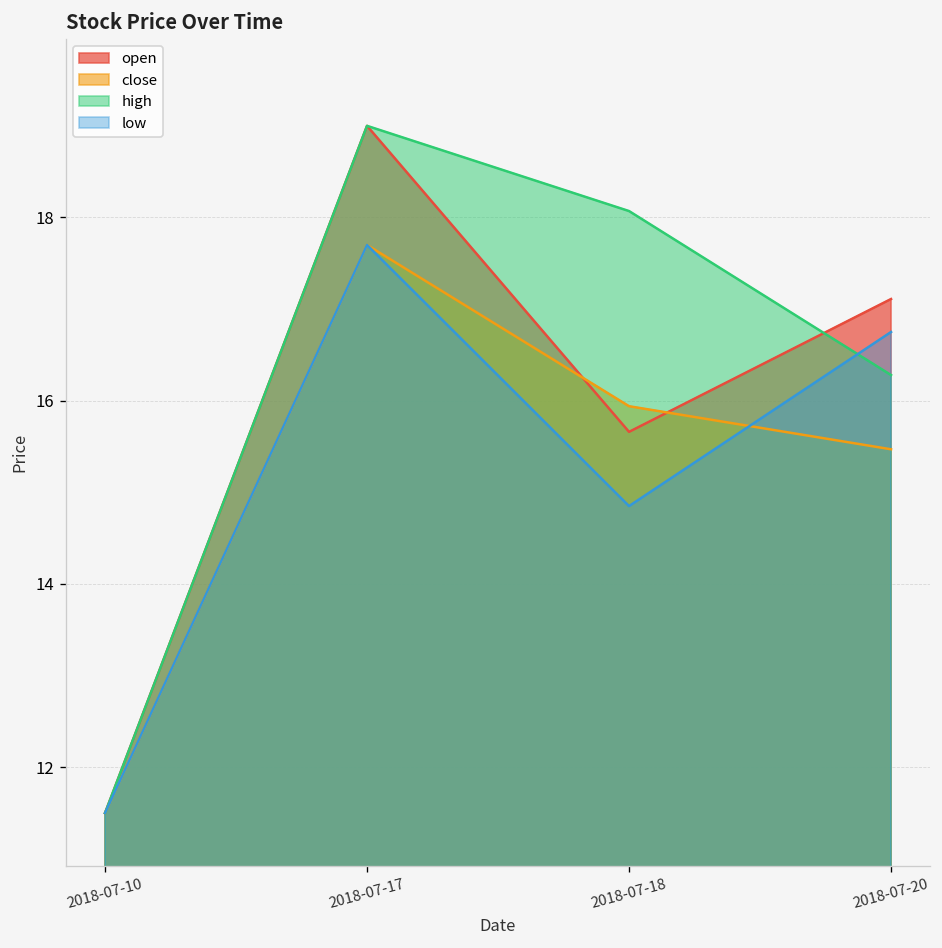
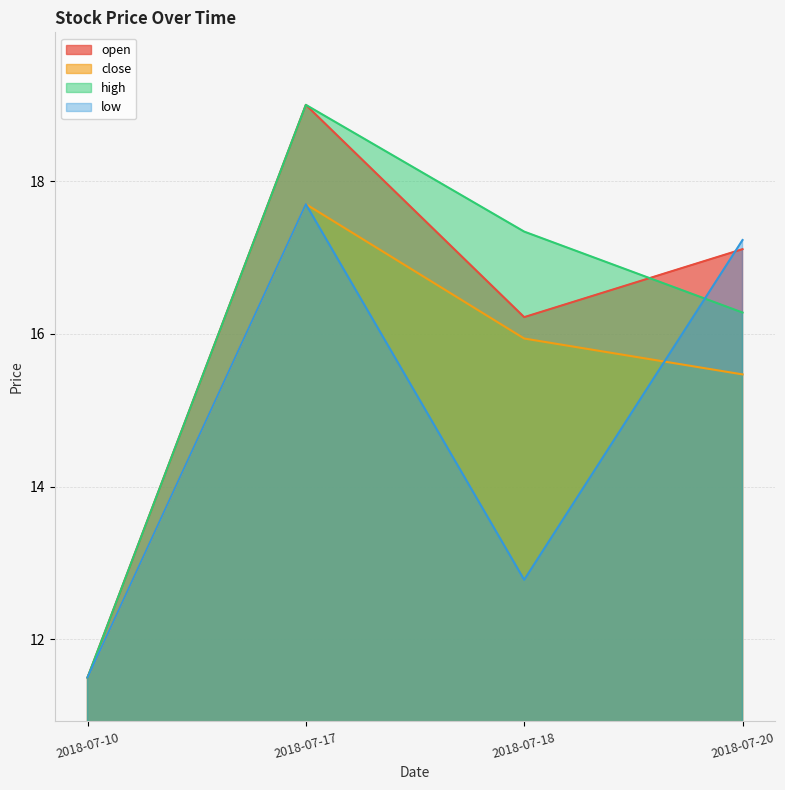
  {
    "open": {
-     "2018-07-18": 15.7,
+     "2018-07-18": 16.2,
      "2018-07-20": 17.1
    },
    "close": {
      "2018-07-18": 15.9,
      "2018-07-20": 15.5
    },
    "high": {
-     "2018-07-18": 18.1,
+     "2018-07-18": 17.3,
      "2018-07-20": 16.3
    },
    "low": {
-     "2018-07-18": 14.9,
-     "2018-07-20": 16.8
+     "2018-07-18": 12.8,
+     "2018-07-20": 17.2
    }
  }
